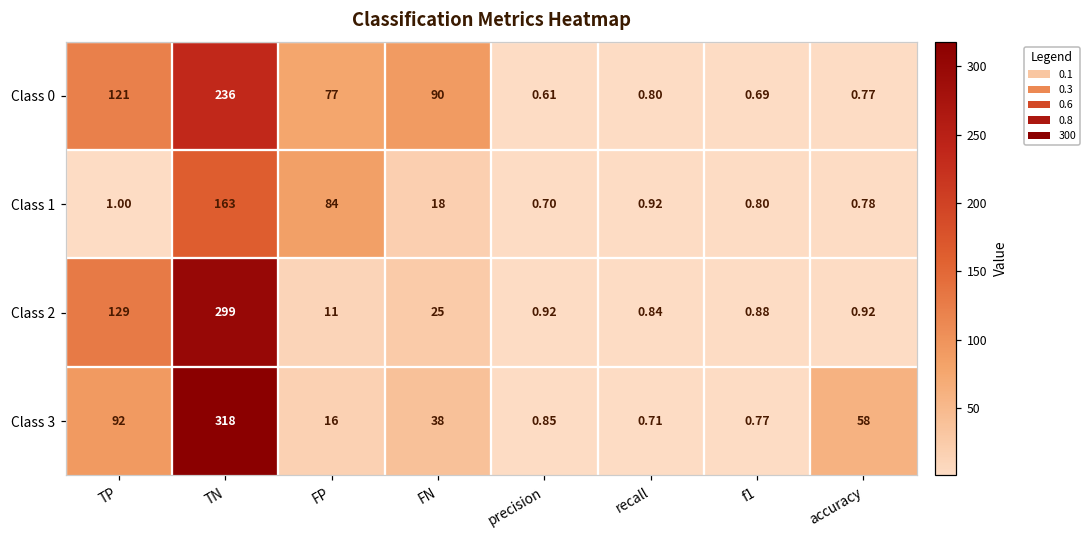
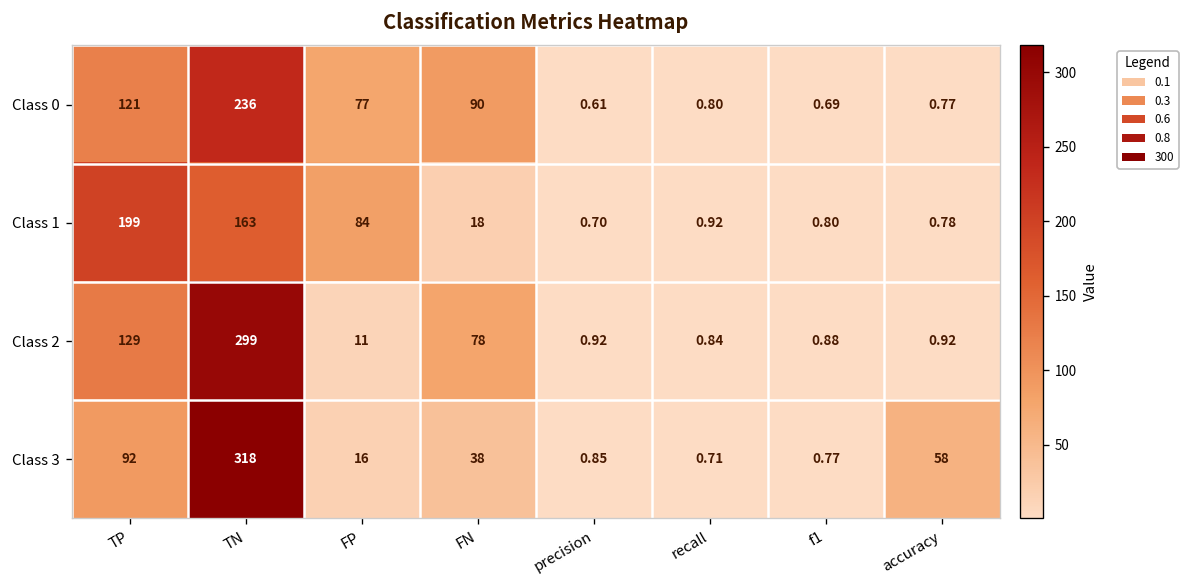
  {
    "Class 0": {
      "TP": 121,
      "TN": 236,
      "FP": 77,
      "FN": 90,
      "precision": 0.61,
      "recall": 0.80,
      "f1": 0.69,
      "accuracy": 0.77
    },
    "Class 1": {
-     "TP": 1.00,
+     "TP": 199,
      "TN": 163,
      "FP": 84,
      "FN": 18,
      "precision": 0.70,
      "recall": 0.92,
      "f1": 0.80,
      "accuracy": 0.78
    },
    "Class 2": {
      "TP": 129,
      "TN": 299,
      "FP": 11,
-     "FN": 25,
+     "FN": 78,
      "precision": 0.92,
      "recall": 0.84,
      "f1": 0.88,
      "accuracy": 0.92
    },
    "Class 3": {
      "TP": 92,
      "TN": 318,
      "FP": 16,
      "FN": 38,
      "precision": 0.85,
      "recall": 0.71,
      "f1": 0.77,
      "accuracy": 58
    }
  }
